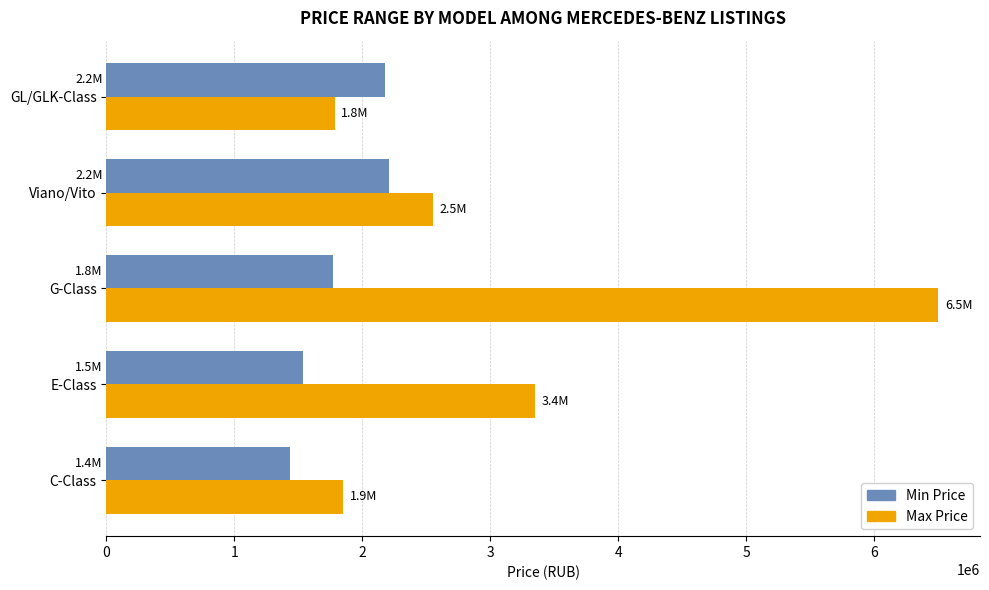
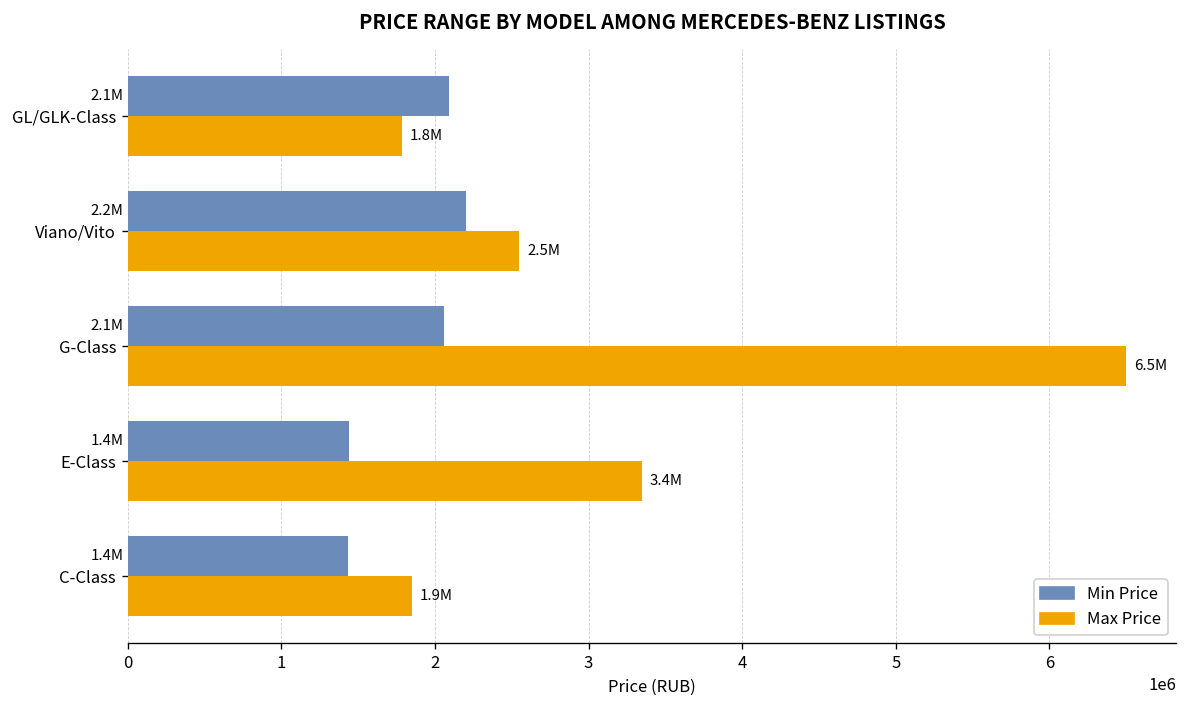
  {
    "Min Price": {
-     "GL/GLK-Class": "2.2M",
-     "G-Class": "1.8M",
-     "E-Class": "1.5M"
+     "GL/GLK-Class": "2.1M",
+     "G-Class": "2.1M",
+     "E-Class": "1.4M"
    },
    "Max Price": {
      "GL/GLK-Class": "1.8M",
      "Viano/Vito": "2.5M",
      "G-Class": "6.5M",
      "E-Class": "3.4M",
      "C-Class": "1.9M"
    }
  }
